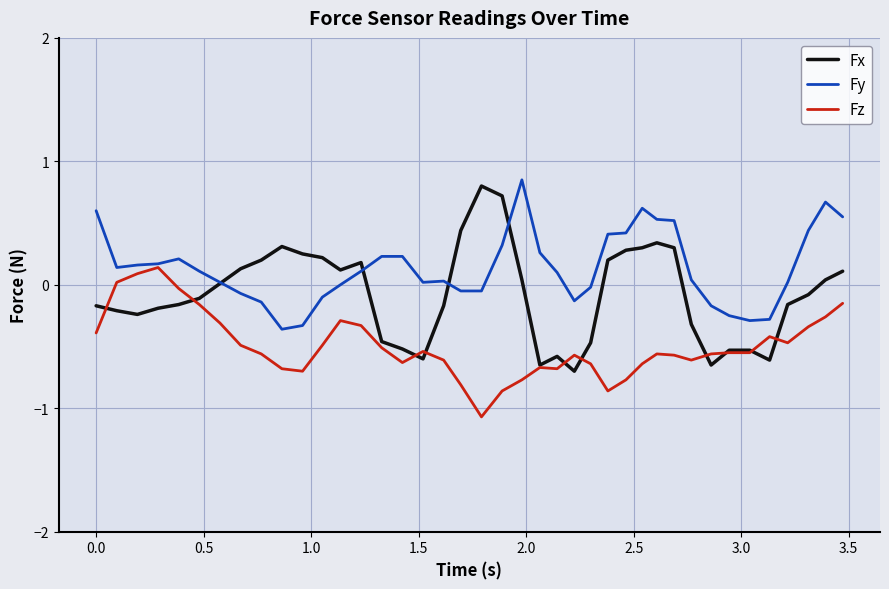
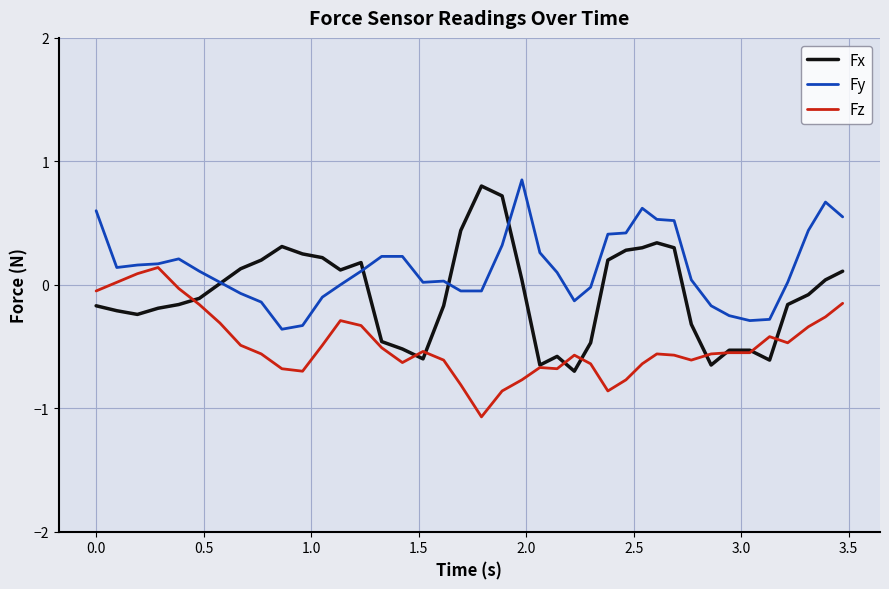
  {
    "Fx": {
      "0.0": -0.17
    },
    "Fy": {
      "0.0": 0.60
    },
    "Fz": {
-     "0.0": -0.39
+     "0.0": -0.05
    }
  }
